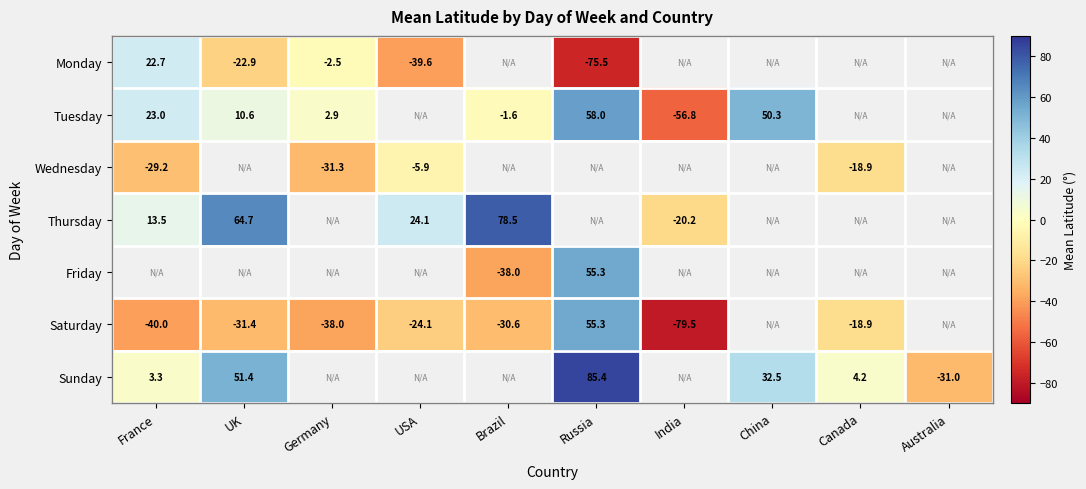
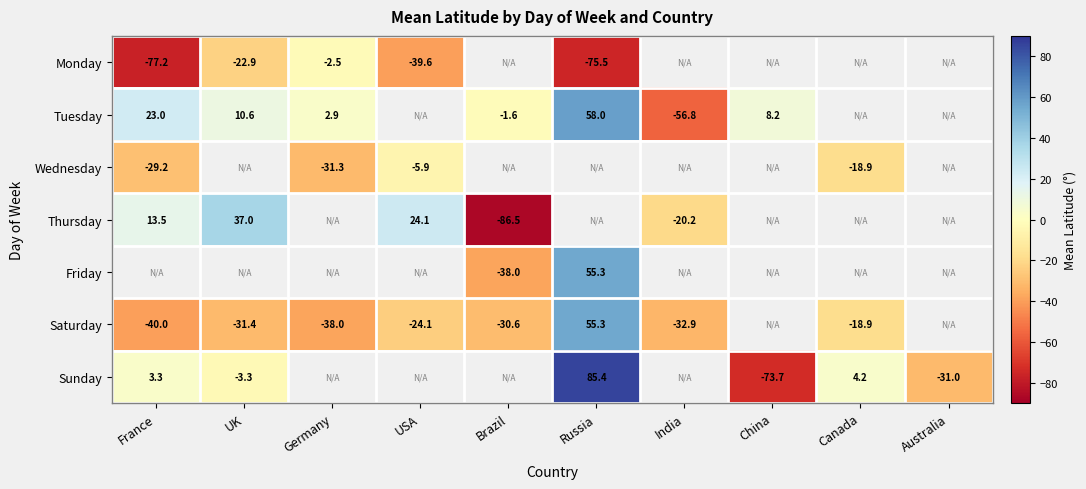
  {
    "Monday": {
-     "France": 22.7,
+     "France": -77.2,
      "UK": -22.9,
      "Germany": -2.5,
      "USA": -39.6,
      "Russia": -75.5
    },
    "Tuesday": {
      "France": 23.0,
      "UK": 10.6,
      "Germany": 2.9,
      "Brazil": -1.6,
      "Russia": 58.0,
      "India": -56.8,
-     "China": 50.3
+     "China": 8.2
    },
    "Wednesday": {
      "France": -29.2,
      "Germany": -31.3,
      "USA": -5.9,
      "Canada": -18.9
    },
    "Thursday": {
      "France": 13.5,
-     "UK": 64.7,
+     "UK": 37.0,
      "USA": 24.1,
-     "Brazil": 78.5,
+     "Brazil": -86.5,
      "India": -20.2
    },
    "Friday": {
      "Brazil": -38.0,
      "Russia": 55.3
    },
    "Saturday": {
      "France": -40.0,
      "UK": -31.4,
      "Germany": -38.0,
      "USA": -24.1,
      "Brazil": -30.6,
      "Russia": 55.3,
-     "India": -79.5,
+     "India": -32.9,
      "Canada": -18.9
    },
    "Sunday": {
      "France": 3.3,
-     "UK": 51.4,
+     "UK": -3.3,
      "Russia": 85.4,
-     "China": 32.5,
+     "China": -73.7,
      "Canada": 4.2,
      "Australia": -31.0
    }
  }
